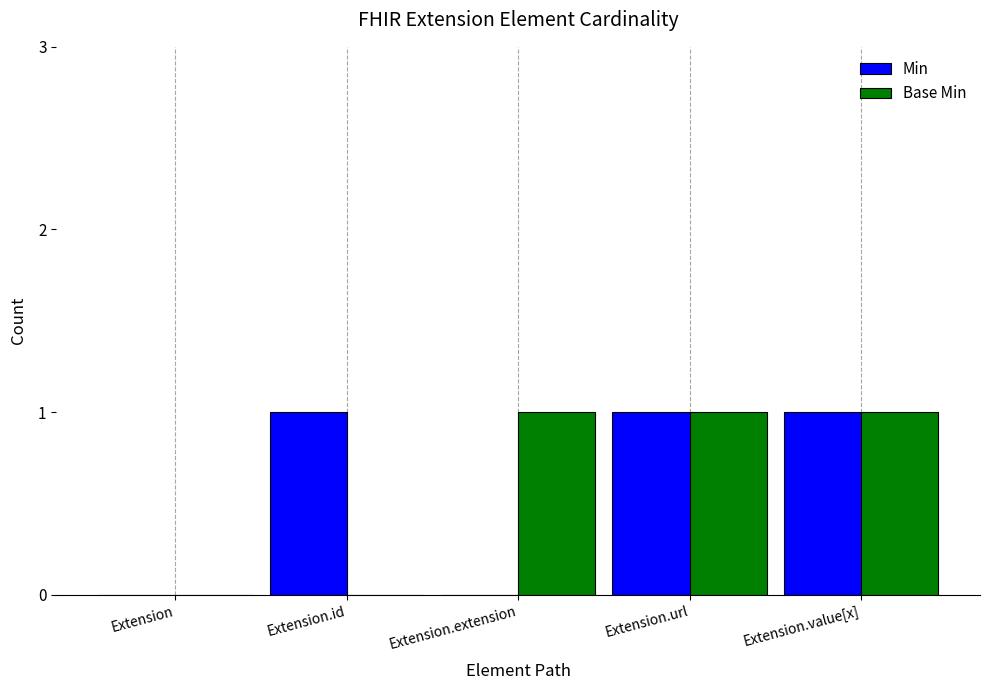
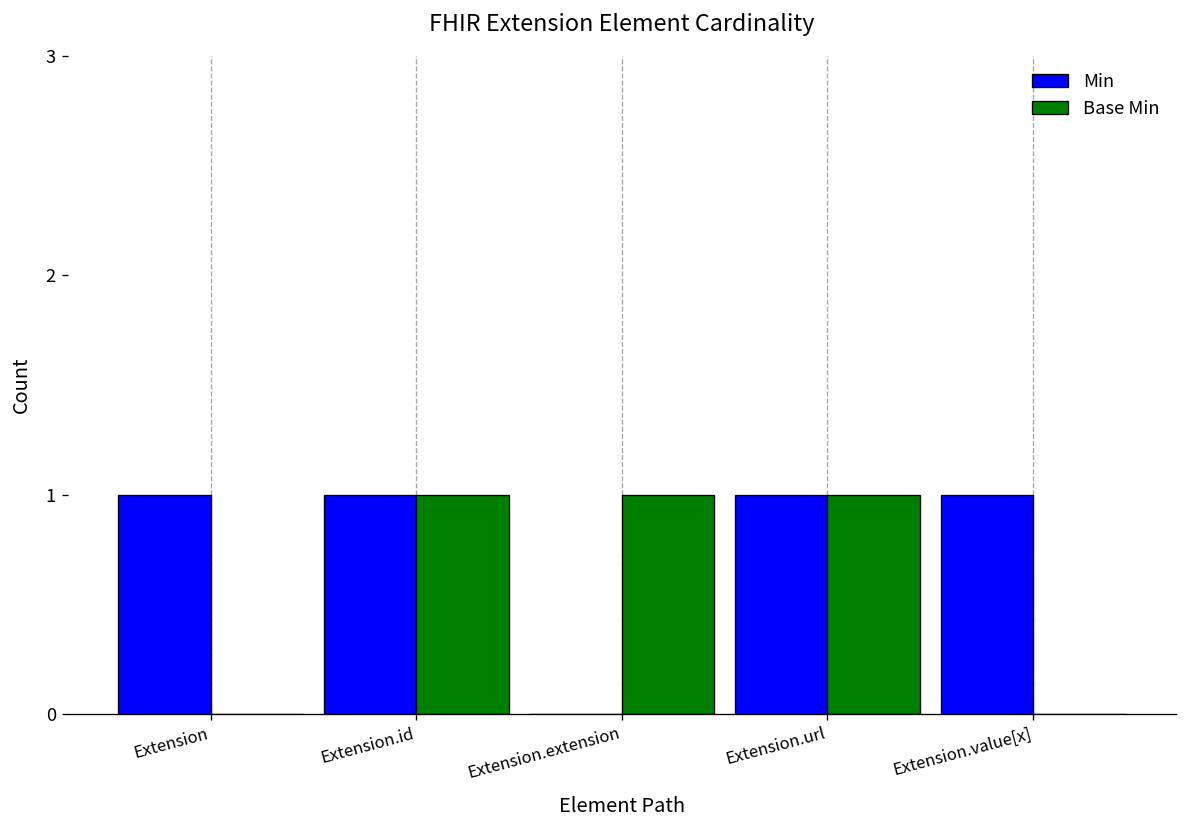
  {
    "Min": {
-     "Extension": 0,
+     "Extension": 1,
      "Extension.id": 1,
      "Extension.extension": 0,
      "Extension.url": 1,
      "Extension.value[x]": 1
    },
    "Base Min": {
      "Extension": 0,
-     "Extension.id": 0,
+     "Extension.id": 1,
      "Extension.extension": 1,
      "Extension.url": 1,
-     "Extension.value[x]": 1
+     "Extension.value[x]": 0
    }
  }
